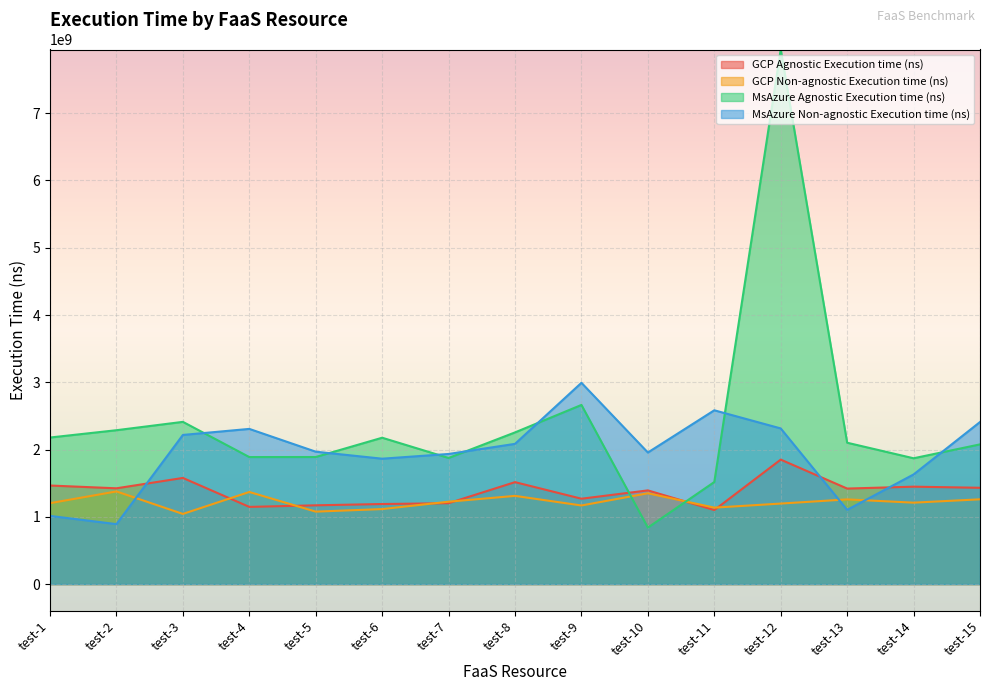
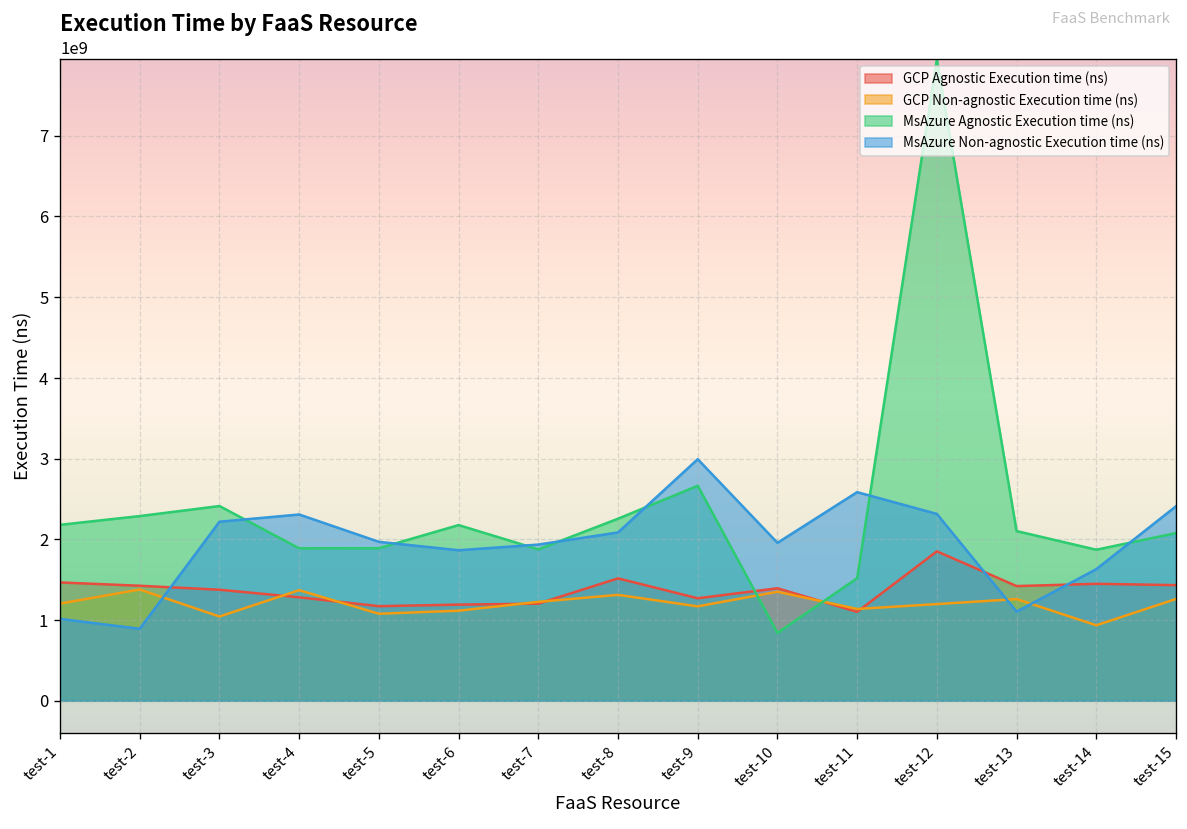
  {
    "GCP Agnostic Execution time (ns)": {
      "test-1": 1500000000,
      "test-2": 1400000000,
-     "test-3": 1600000000,
-     "test-4": 1100000000,
+     "test-3": 1400000000,
+     "test-4": 1300000000,
      "test-5": 1200000000,
      "test-6": 1200000000,
      "test-8": 1500000000,
      "test-9": 1300000000,
      "test-10": 1400000000,
      "test-12": 1900000000,
      "test-13": 1400000000,
      "test-14": 1400000000,
      "test-15": 1400000000
    },
    "GCP Non-agnostic Execution time (ns)": {
      "test-1": 1200000000,
      "test-2": 1400000000,
      "test-3": 1000000000,
      "test-4": 1400000000,
      "test-5": 1100000000,
      "test-6": 1100000000,
      "test-8": 1300000000,
      "test-9": 1200000000,
      "test-10": 1300000000,
      "test-12": 1200000000,
      "test-13": 1300000000,
-     "test-14": 1200000000,
+     "test-14": 900000000,
      "test-15": 1300000000
    },
    "MsAzure Agnostic Execution time (ns)": {
      "test-1": 2200000000,
      "test-2": 2300000000,
      "test-3": 2400000000,
      "test-4": 1900000000,
      "test-5": 1900000000,
      "test-6": 2200000000,
      "test-7": 1900000000,
      "test-8": 2300000000,
      "test-9": 2700000000,
      "test-10": 800000000,
      "test-11": 1500000000,
      "test-12": 7900000000,
      "test-13": 2100000000,
      "test-14": 1900000000,
      "test-15": 2100000000
    },
    "MsAzure Non-agnostic Execution time (ns)": {
      "test-1": 1000000000,
      "test-2": 900000000,
      "test-3": 2200000000,
      "test-4": 2300000000,
      "test-5": 2000000000,
      "test-6": 1900000000,
      "test-7": 1900000000,
      "test-8": 2100000000,
      "test-9": 3000000000,
      "test-10": 2000000000,
      "test-11": 2600000000,
      "test-12": 2300000000,
      "test-13": 1100000000,
      "test-14": 1600000000,
      "test-15": 2400000000
    }
  }
